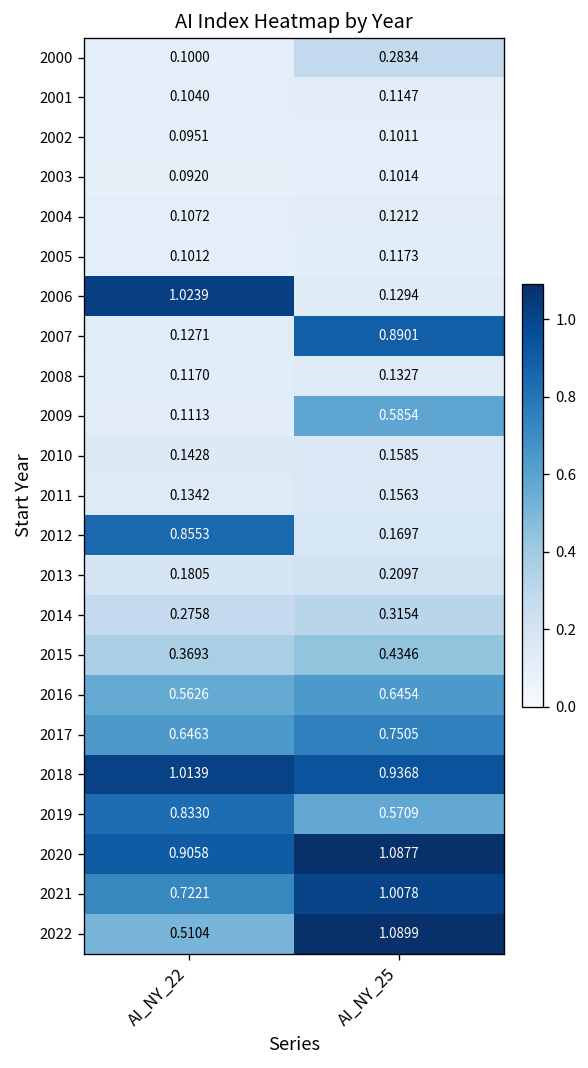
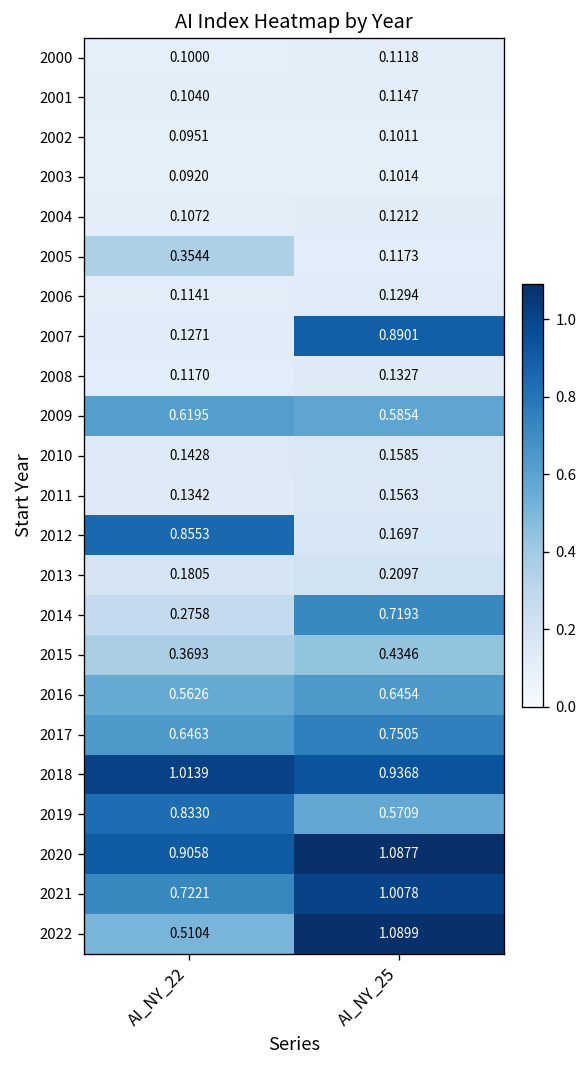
  {
    "2000": {
      "AI_NY_22": 0.1000,
-     "AI_NY_25": 0.2834
+     "AI_NY_25": 0.1118
    },
    "2001": {
      "AI_NY_22": 0.1040,
      "AI_NY_25": 0.1147
    },
    "2002": {
      "AI_NY_22": 0.0951,
      "AI_NY_25": 0.1011
    },
    "2003": {
      "AI_NY_22": 0.0920,
      "AI_NY_25": 0.1014
    },
    "2004": {
      "AI_NY_22": 0.1072,
      "AI_NY_25": 0.1212
    },
    "2005": {
-     "AI_NY_22": 0.1012,
+     "AI_NY_22": 0.3544,
      "AI_NY_25": 0.1173
    },
    "2006": {
-     "AI_NY_22": 1.0239,
+     "AI_NY_22": 0.1141,
      "AI_NY_25": 0.1294
    },
    "2007": {
      "AI_NY_22": 0.1271,
      "AI_NY_25": 0.8901
    },
    "2008": {
      "AI_NY_22": 0.1170,
      "AI_NY_25": 0.1327
    },
    "2009": {
-     "AI_NY_22": 0.1113,
+     "AI_NY_22": 0.6195,
      "AI_NY_25": 0.5854
    },
    "2010": {
      "AI_NY_22": 0.1428,
      "AI_NY_25": 0.1585
    },
    "2011": {
      "AI_NY_22": 0.1342,
      "AI_NY_25": 0.1563
    },
    "2012": {
      "AI_NY_22": 0.8553,
      "AI_NY_25": 0.1697
    },
    "2013": {
      "AI_NY_22": 0.1805,
      "AI_NY_25": 0.2097
    },
    "2014": {
      "AI_NY_22": 0.2758,
-     "AI_NY_25": 0.3154
+     "AI_NY_25": 0.7193
    },
    "2015": {
      "AI_NY_22": 0.3693,
      "AI_NY_25": 0.4346
    },
    "2016": {
      "AI_NY_22": 0.5626,
      "AI_NY_25": 0.6454
    },
    "2017": {
      "AI_NY_22": 0.6463,
      "AI_NY_25": 0.7505
    },
    "2018": {
      "AI_NY_22": 1.0139,
      "AI_NY_25": 0.9368
    },
    "2019": {
      "AI_NY_22": 0.8330,
      "AI_NY_25": 0.5709
    },
    "2020": {
      "AI_NY_22": 0.9058,
      "AI_NY_25": 1.0877
    },
    "2021": {
      "AI_NY_22": 0.7221,
      "AI_NY_25": 1.0078
    },
    "2022": {
      "AI_NY_22": 0.5104,
      "AI_NY_25": 1.0899
    }
  }
